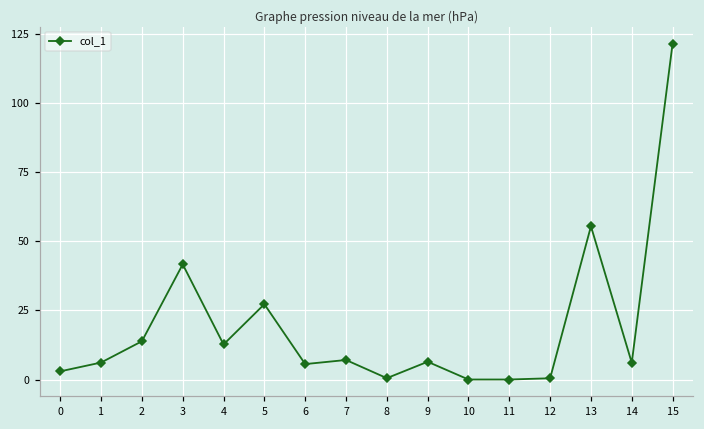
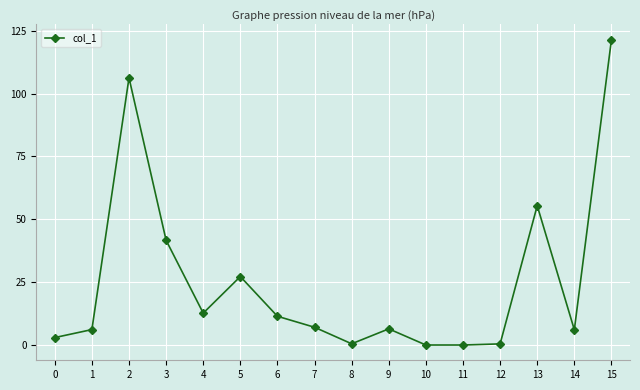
  {
    "0": 3,
    "1": 6,
-   "2": 14,
+   "2": 106,
    "3": 42,
    "4": 13,
    "5": 27,
-   "6": 6,
+   "6": 11,
    "7": 7,
    "8": 0,
    "9": 6,
    "10": 0,
    "11": 0,
    "12": 0,
    "13": 55,
    "14": 6,
    "15": 121
  }
